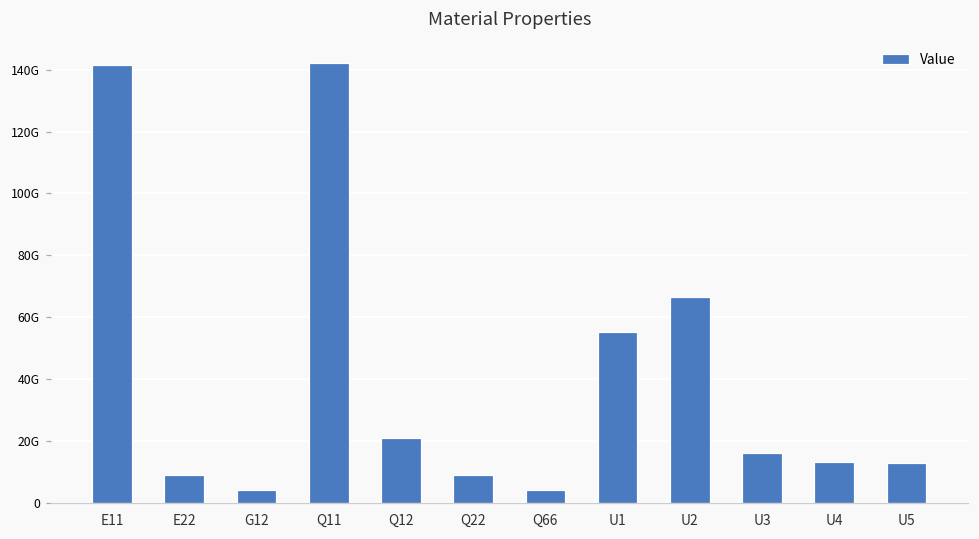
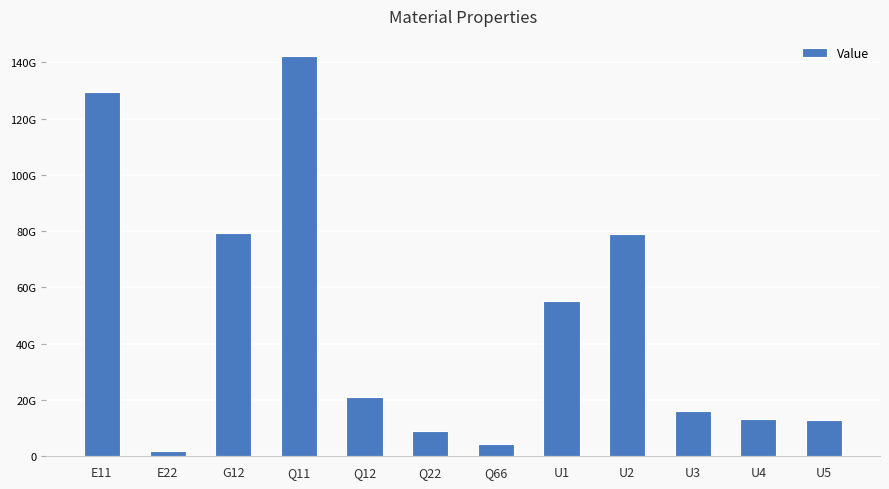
  {
-   "E11": 141000000000,
-   "E22": 9000000000,
-   "G12": 4000000000,
+   "E11": 129000000000,
+   "E22": 2000000000,
+   "G12": 79000000000,
    "Q11": 142000000000,
    "Q12": 21000000000,
    "Q22": 9000000000,
    "Q66": 4000000000,
    "U1": 55000000000,
-   "U2": 67000000000,
+   "U2": 79000000000,
    "U3": 16000000000,
    "U4": 13000000000,
    "U5": 13000000000
  }
